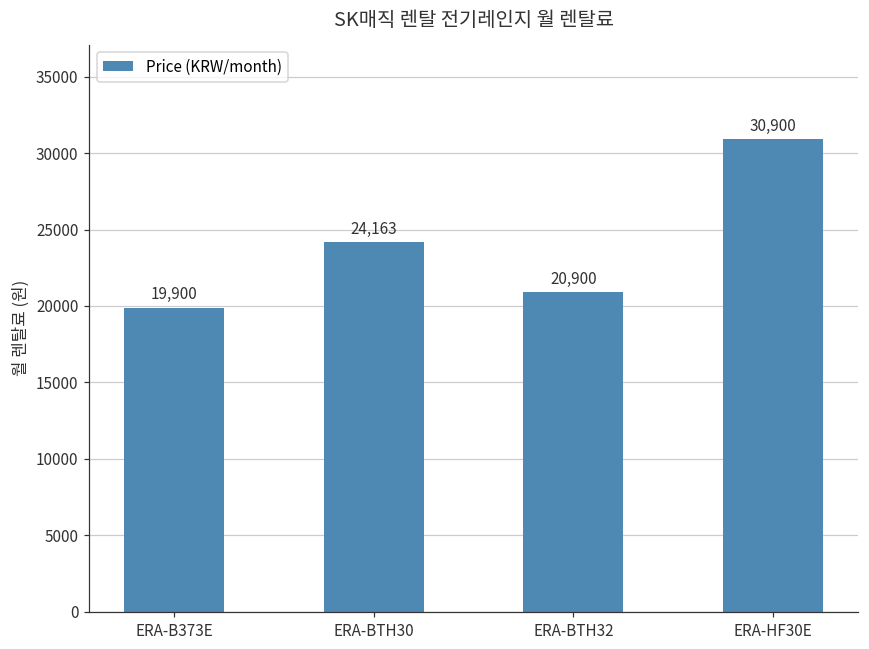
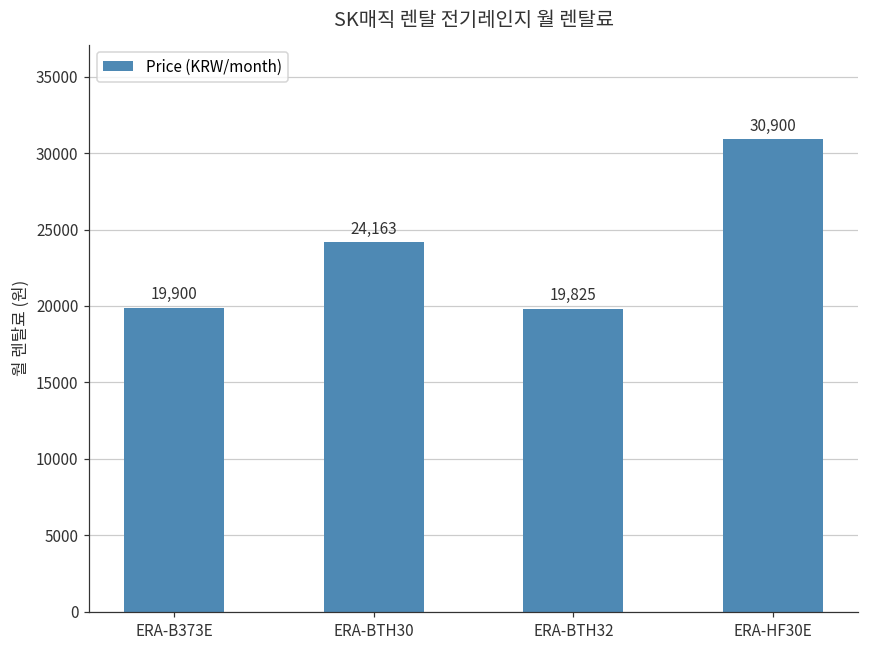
  {
    "ERA-B373E": "19,900",
    "ERA-BTH30": "24,163",
-   "ERA-BTH32": "20,900",
+   "ERA-BTH32": "19,825",
    "ERA-HF30E": "30,900"
  }
